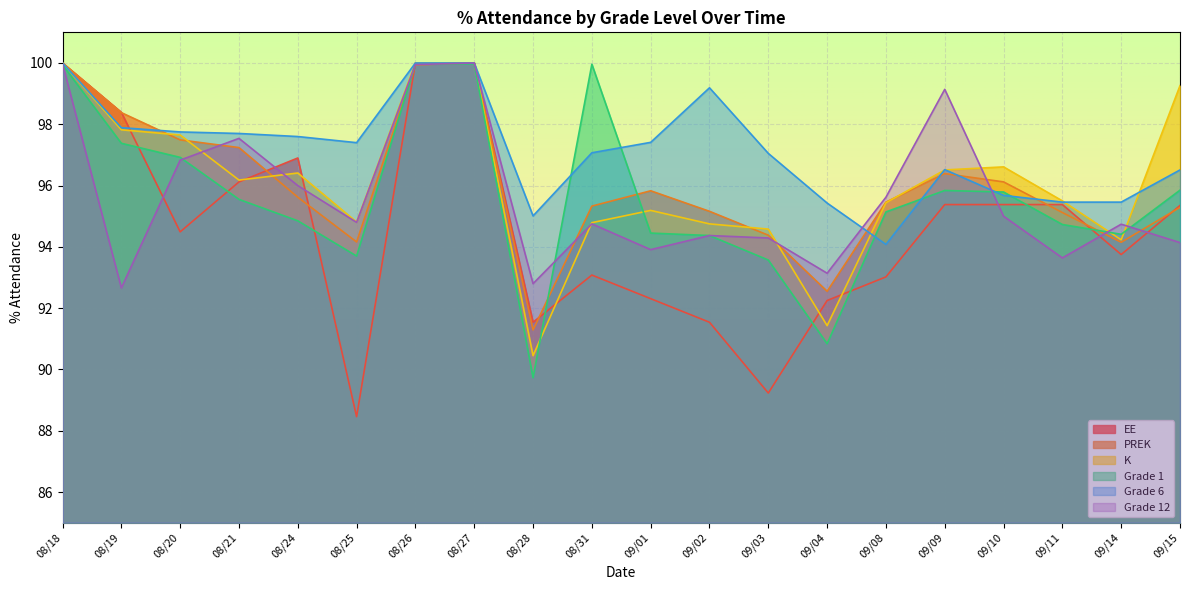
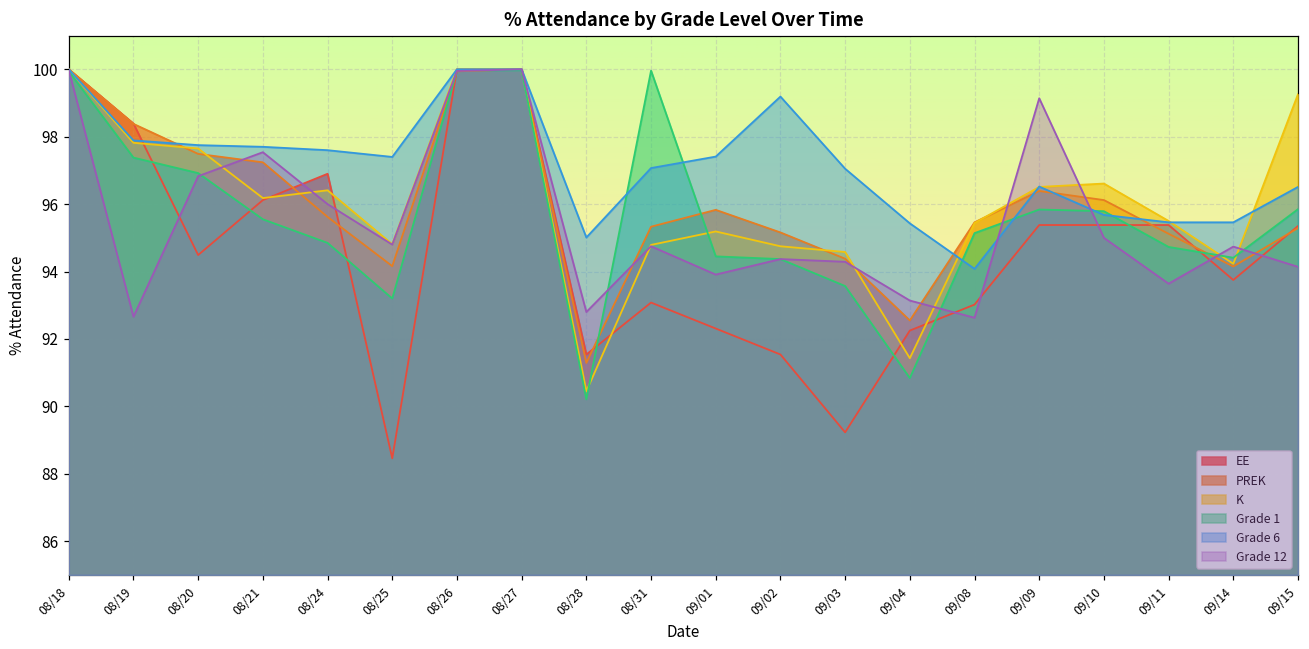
  {
    "K": {
      "08/20": 97.7,
      "08/24": 96.4,
      "08/28": 90.5,
      "09/01": 95.2,
      "09/02": 94.8,
      "09/03": 94.6,
      "09/04": 91.4,
      "09/10": 96.6,
      "09/15": 99.3
    },
    "Grade 1": {
      "08/19": 97.4,
      "08/20": 96.9,
      "08/21": 95.6,
      "08/24": 94.9,
-     "08/25": 93.7,
-     "08/28": 89.7,
+     "08/25": 93.2,
+     "08/28": 90.2,
      "08/31": 100.0,
      "09/01": 94.5,
      "09/03": 93.6,
      "09/04": 90.8,
      "09/08": 95.1,
      "09/09": 95.8,
      "09/10": 95.8,
      "09/11": 94.7,
      "09/14": 94.4,
      "09/15": 95.9
    },
    "Grade 6": {
      "08/20": 97.8,
      "08/21": 97.7,
      "08/24": 97.6,
      "08/25": 97.4,
      "08/28": 95.0,
      "08/31": 97.1,
      "09/01": 97.4,
      "09/02": 99.2,
      "09/03": 97.1,
      "09/04": 95.4,
      "09/08": 94.1,
      "09/10": 95.7,
      "09/14": 95.5,
      "09/15": 96.5
    },
    "Grade 12": {
      "08/19": 92.7,
      "08/20": 96.8,
      "08/21": 97.5,
      "08/24": 96.0,
      "08/28": 92.8,
      "09/01": 93.9,
      "09/03": 94.3,
      "09/04": 93.1,
-     "09/08": 95.6,
+     "09/08": 92.6,
      "09/09": 99.1,
      "09/10": 95.0,
      "09/11": 93.6,
      "09/14": 94.7,
      "09/15": 94.1
    }
  }
